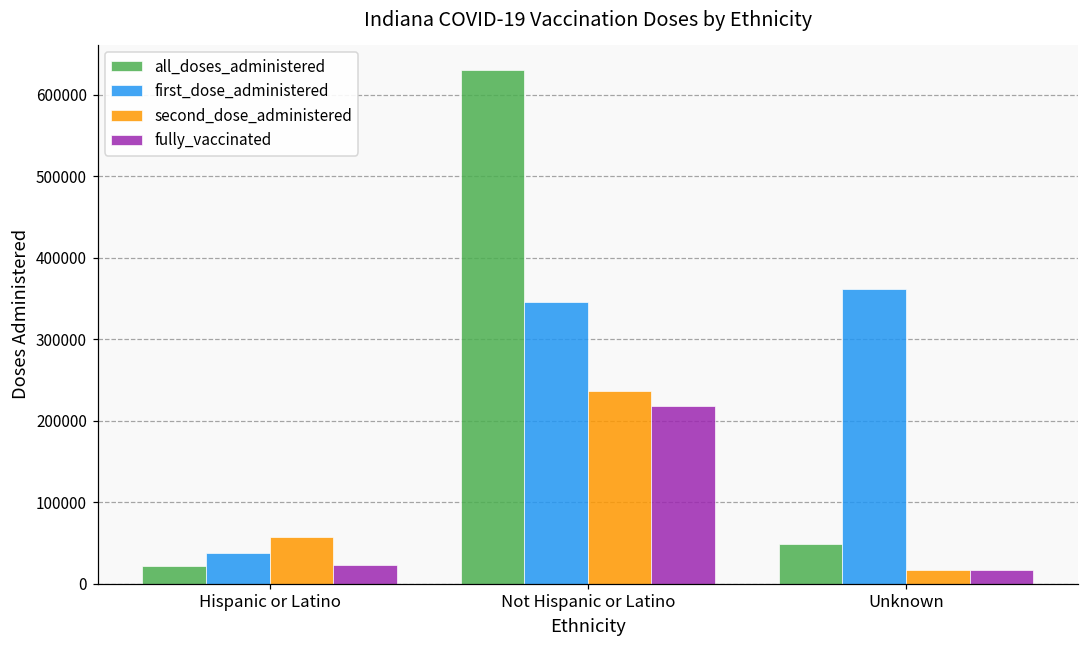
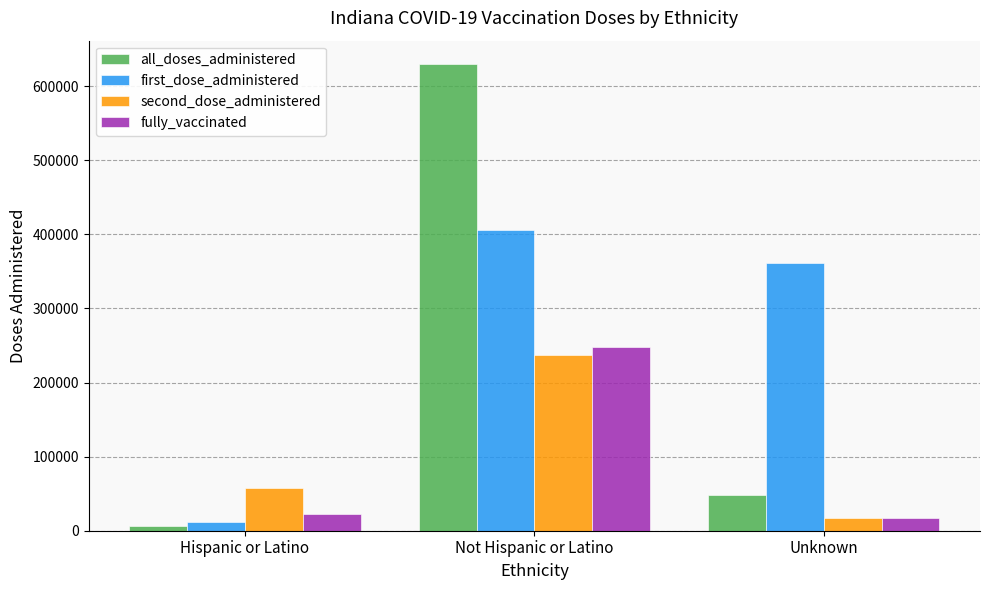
  {
    "all_doses_administered": {
-     "Hispanic or Latino": 20000,
+     "Hispanic or Latino": 10000,
      "Not Hispanic or Latino": 630000,
      "Unknown": 50000
    },
    "first_dose_administered": {
-     "Hispanic or Latino": 40000,
-     "Not Hispanic or Latino": 350000,
+     "Hispanic or Latino": 10000,
+     "Not Hispanic or Latino": 410000,
      "Unknown": 360000
    },
    "second_dose_administered": {
      "Hispanic or Latino": 60000,
      "Not Hispanic or Latino": 240000,
      "Unknown": 20000
    },
    "fully_vaccinated": {
      "Hispanic or Latino": 20000,
-     "Not Hispanic or Latino": 220000,
+     "Not Hispanic or Latino": 250000,
      "Unknown": 20000
    }
  }
